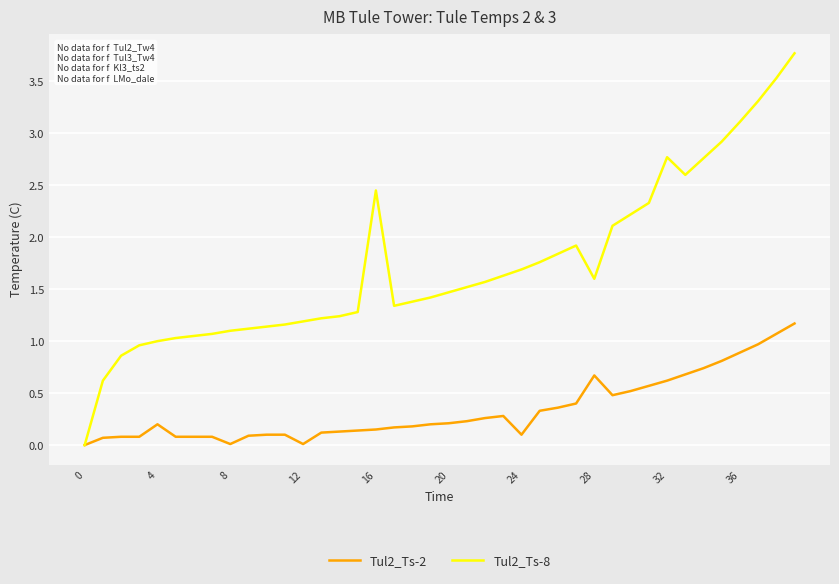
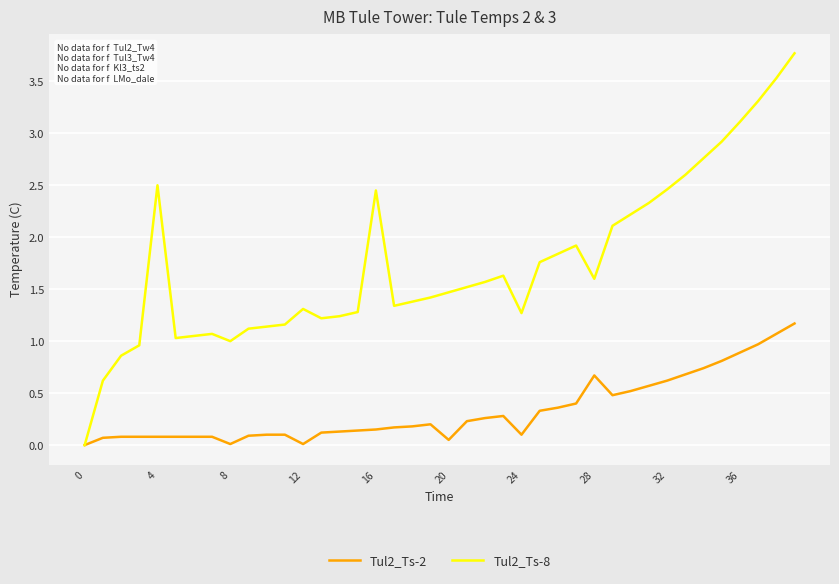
  {
    "Tul2_Ts-2": {
-     "4": 0.20,
+     "4": 0.08,
      "8": 0.01,
      "12": 0.01,
      "16": 0.15,
-     "20": 0.21,
+     "20": 0.05,
      "24": 0.10,
      "28": 0.67,
      "32": 0.62,
      "36": 0.89
    },
    "Tul2_Ts-8": {
-     "4": 1.0,
-     "8": 1.1,
-     "12": 1.19,
+     "4": 2.5,
+     "8": 1.0,
+     "12": 1.31,
      "16": 2.45,
      "20": 1.47,
-     "24": 1.69,
+     "24": 1.27,
      "28": 1.60,
-     "32": 2.77,
+     "32": 2.46,
      "36": 3.11
    }
  }
